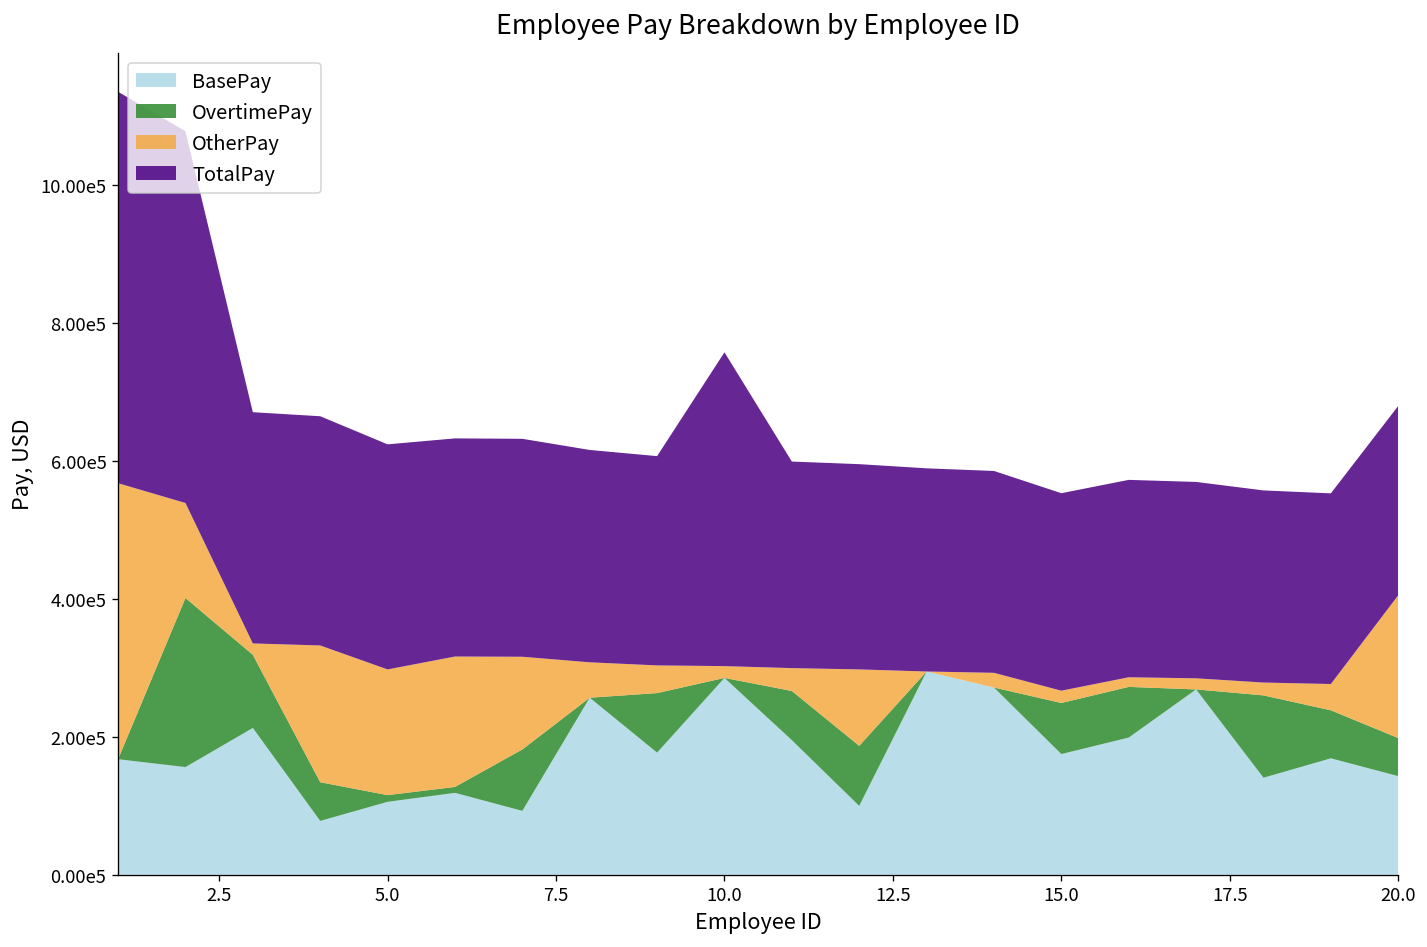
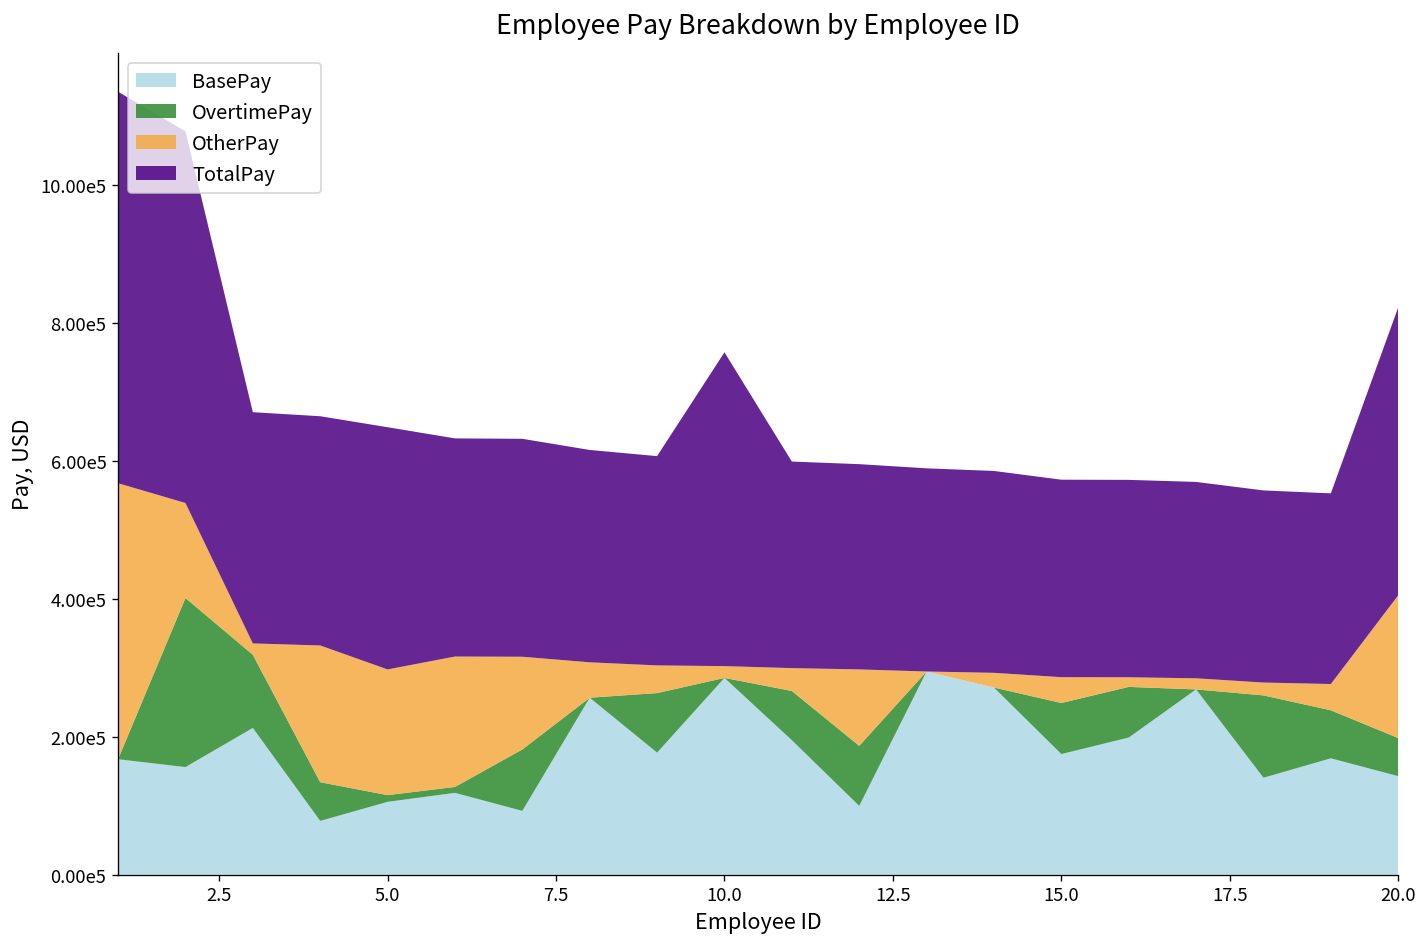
  {
    "BasePay": {
      "5.0": 110000,
      "15.0": 170000,
      "20.0": 140000
    },
    "OvertimePay": {
      "5.0": 10000,
      "15.0": 70000,
      "20.0": 60000
    },
    "OtherPay": {
      "5.0": 180000,
      "10.0": 20000,
-     "15.0": 20000,
+     "15.0": 40000,
      "20.0": 210000
    },
    "TotalPay": {
-     "5.0": 330000,
+     "5.0": 350000,
      "10.0": 450000,
      "15.0": 290000,
-     "20.0": 270000
+     "20.0": 420000
    }
  }
